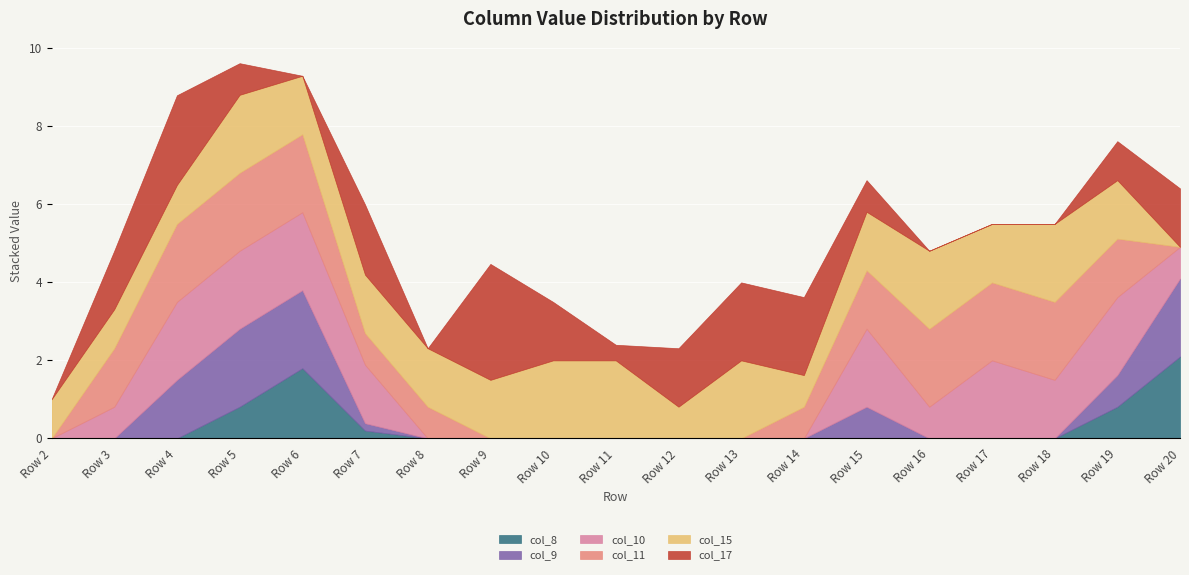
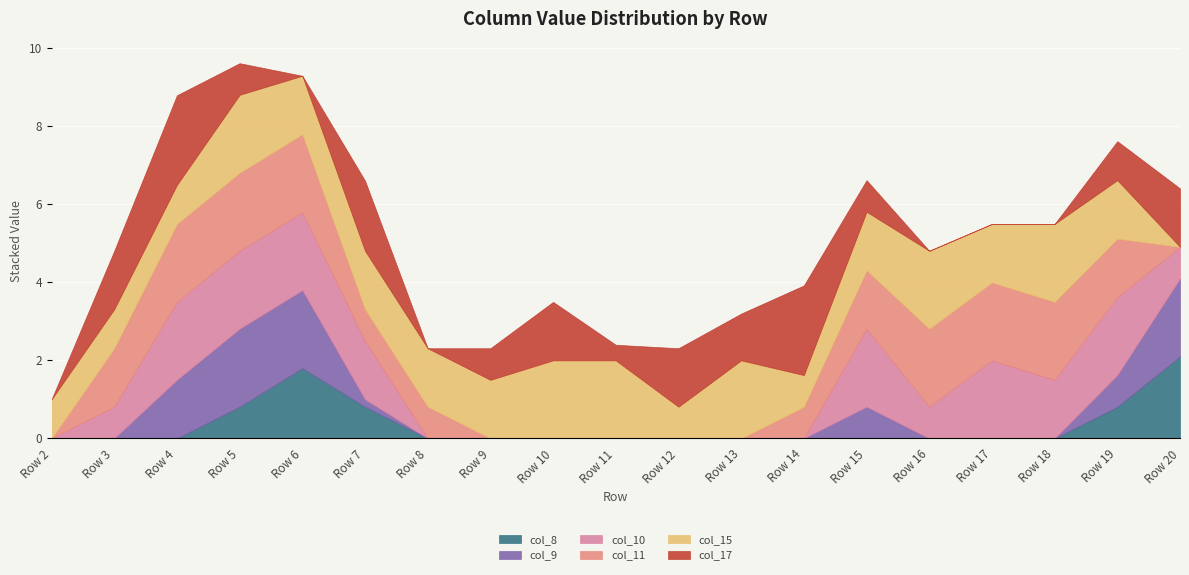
  {
    "col_8": {
      "Row 4": 0.0,
      "Row 5": 0.8,
      "Row 6": 1.8,
-     "Row 7": 0.2,
+     "Row 7": 0.8,
      "Row 15": 0.0,
      "Row 19": 0.8,
      "Row 20": 2.1
    },
    "col_9": {
      "Row 4": 1.5,
      "Row 5": 2.0,
      "Row 6": 2.0,
      "Row 7": 0.2,
      "Row 15": 0.8,
      "Row 19": 0.8,
      "Row 20": 2.0
    },
    "col_17": {
      "Row 3": 1.5,
      "Row 4": 2.3,
      "Row 5": 0.8,
      "Row 7": 1.8,
-     "Row 9": 3.0,
+     "Row 9": 0.8,
      "Row 10": 1.5,
      "Row 11": 0.4,
      "Row 12": 1.5,
-     "Row 13": 2.0,
-     "Row 14": 2.0,
+     "Row 13": 1.2,
+     "Row 14": 2.3,
      "Row 15": 0.8,
      "Row 19": 1.0,
      "Row 20": 1.5
    }
  }
